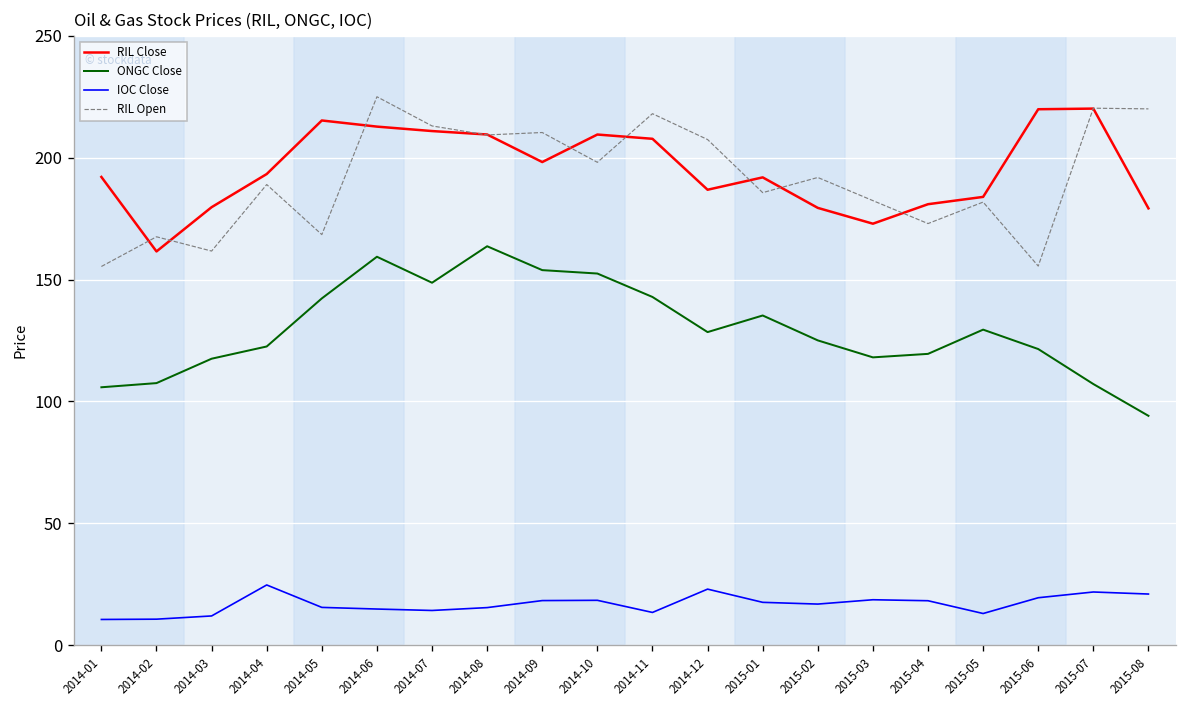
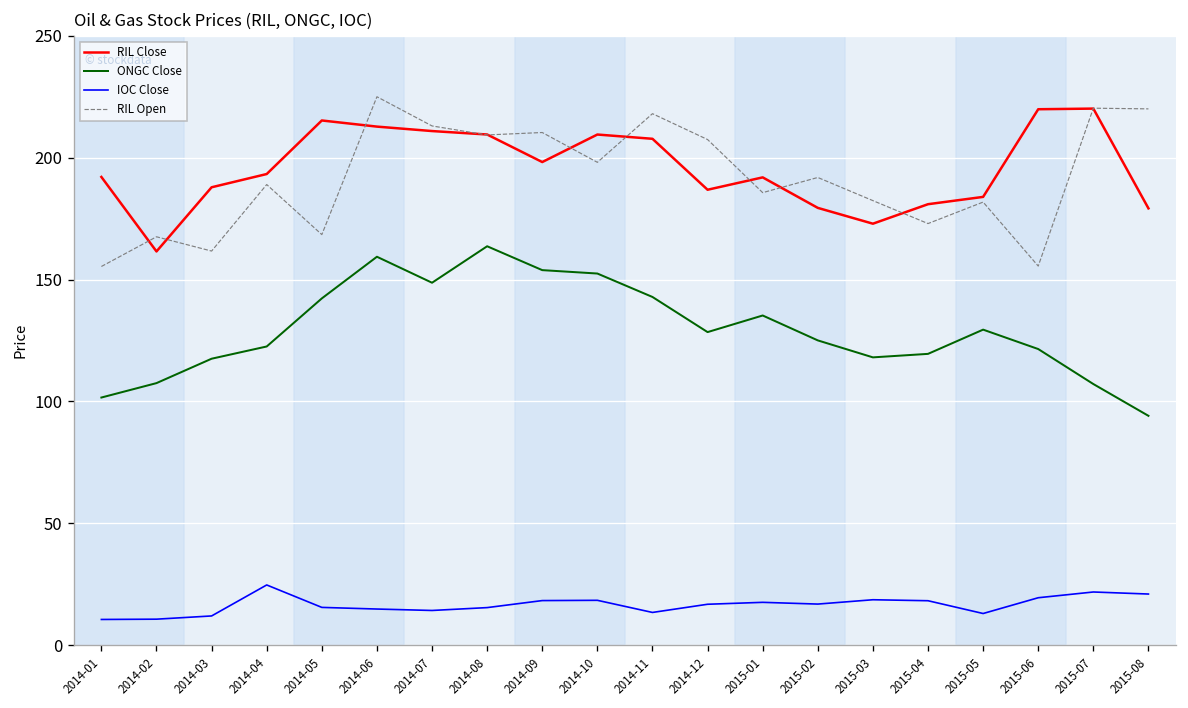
  {
    "RIL Close": {
      "2014-01": 192,
      "2014-02": 162,
-     "2014-03": 180,
+     "2014-03": 188,
      "2014-04": 193,
      "2014-05": 215,
      "2014-06": 213,
      "2014-07": 211,
      "2014-09": 198,
      "2014-10": 210,
      "2014-11": 208,
      "2014-12": 187,
      "2015-01": 192,
      "2015-02": 179,
      "2015-03": 173,
      "2015-04": 181,
      "2015-05": 184,
      "2015-06": 220,
      "2015-08": 179
    },
    "ONGC Close": {
-     "2014-01": 106,
+     "2014-01": 102,
      "2014-02": 108,
      "2014-03": 118,
      "2014-04": 123,
      "2014-05": 142,
      "2014-06": 159,
      "2014-07": 149,
      "2014-08": 164,
      "2014-09": 154,
      "2014-10": 152,
      "2014-11": 143,
      "2014-12": 128,
      "2015-01": 135,
      "2015-02": 125,
      "2015-03": 118,
      "2015-04": 120,
      "2015-05": 129,
      "2015-06": 121,
      "2015-07": 107,
      "2015-08": 94
    },
    "IOC Close": {
      "2014-01": 11,
      "2014-02": 11,
      "2014-03": 12,
      "2014-04": 25,
      "2014-05": 15,
      "2014-06": 15,
      "2014-07": 14,
      "2014-08": 15,
      "2014-09": 18,
      "2014-10": 18,
      "2014-11": 13,
-     "2014-12": 23,
+     "2014-12": 17,
      "2015-01": 18,
      "2015-02": 17,
      "2015-03": 19,
      "2015-04": 18,
      "2015-05": 13,
      "2015-06": 19,
      "2015-07": 22,
      "2015-08": 21
    },
    "RIL Open": {
      "2014-01": 155,
      "2014-02": 168,
      "2014-03": 162,
      "2014-04": 189,
      "2014-05": 168,
      "2014-06": 225,
      "2014-07": 213,
      "2014-09": 210,
      "2014-10": 198,
      "2014-11": 218,
      "2014-12": 207,
      "2015-01": 186,
      "2015-02": 192,
      "2015-03": 182,
      "2015-04": 173,
      "2015-05": 182,
      "2015-06": 156,
      "2015-08": 220
    }
  }
